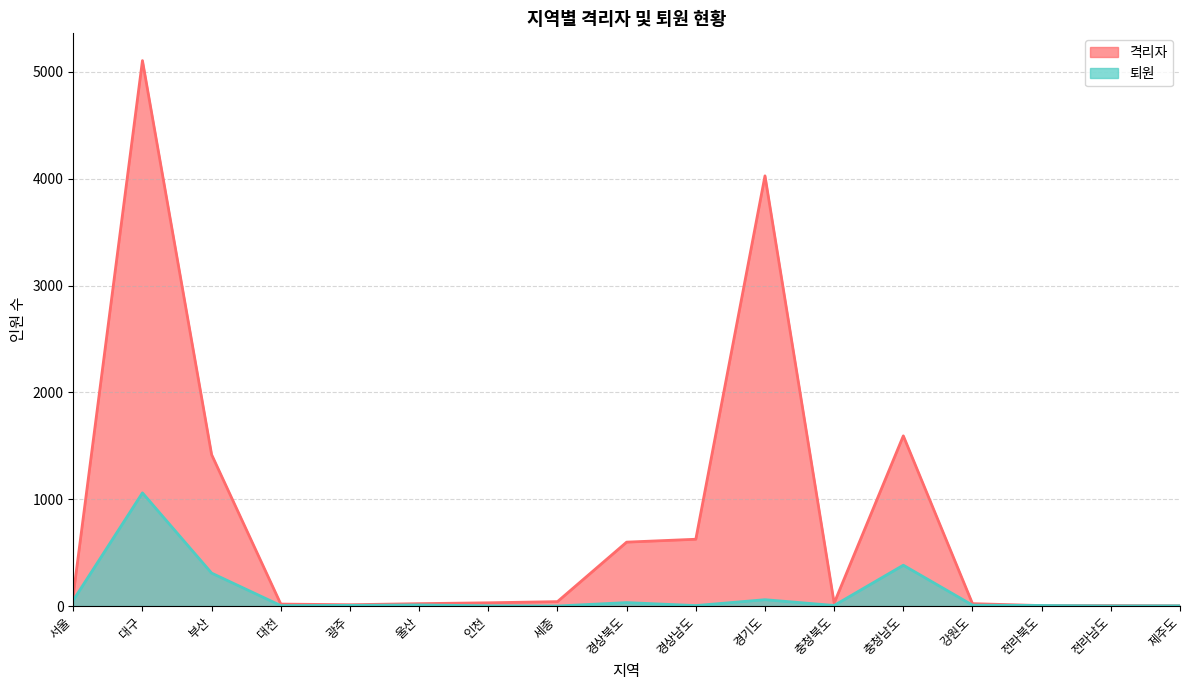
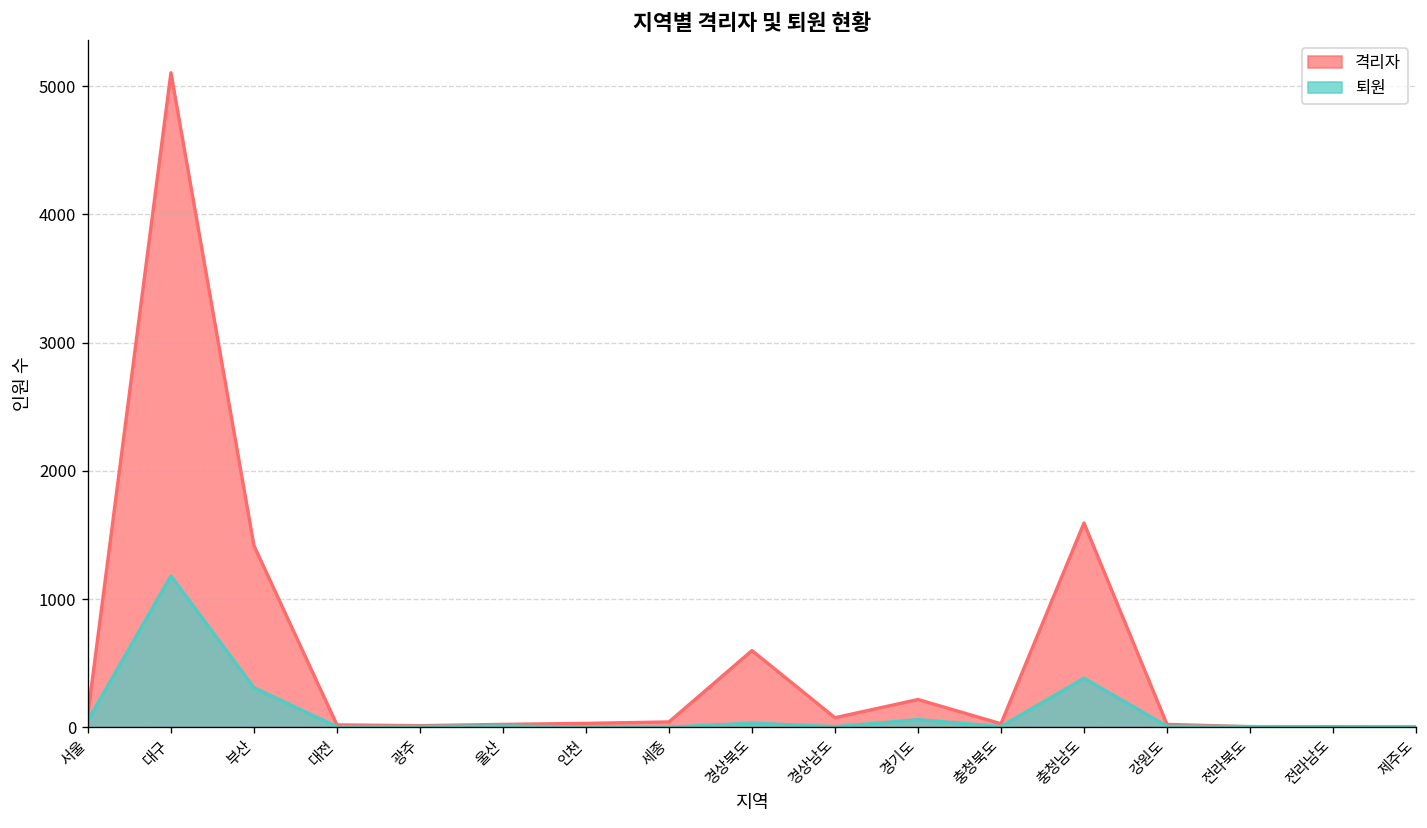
  {
    "격리자": {
      "서울": 110,
      "대구": 5110,
      "부산": 1420,
      "인천": 30,
      "세종": 40,
      "경상북도": 600,
-     "경상남도": 630,
-     "경기도": 4030,
+     "경상남도": 70,
+     "경기도": 220,
      "충청남도": 1590
    },
    "퇴원": {
      "서울": 50,
-     "대구": 1060,
+     "대구": 1180,
      "부산": 310,
      "인천": 0,
      "세종": 0,
      "경상북도": 30,
      "경상남도": 0,
      "경기도": 60,
      "충청남도": 380
    }
  }
